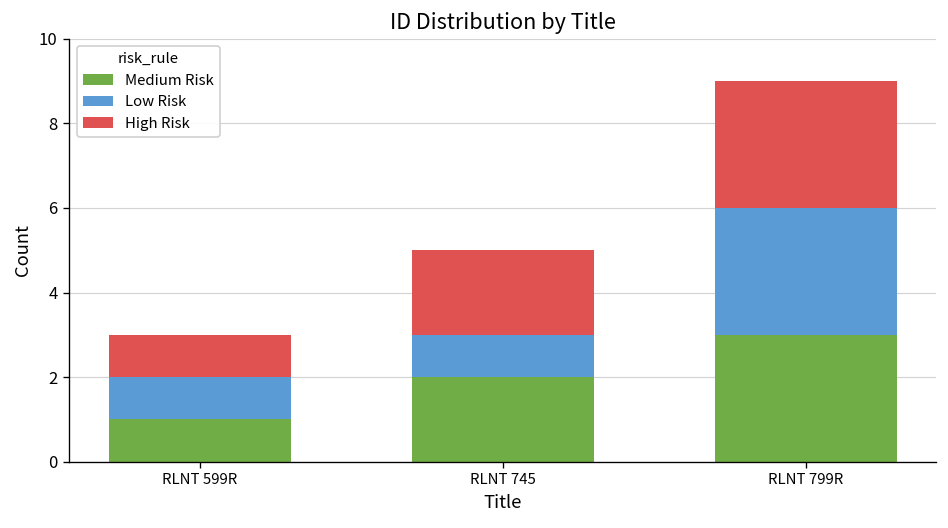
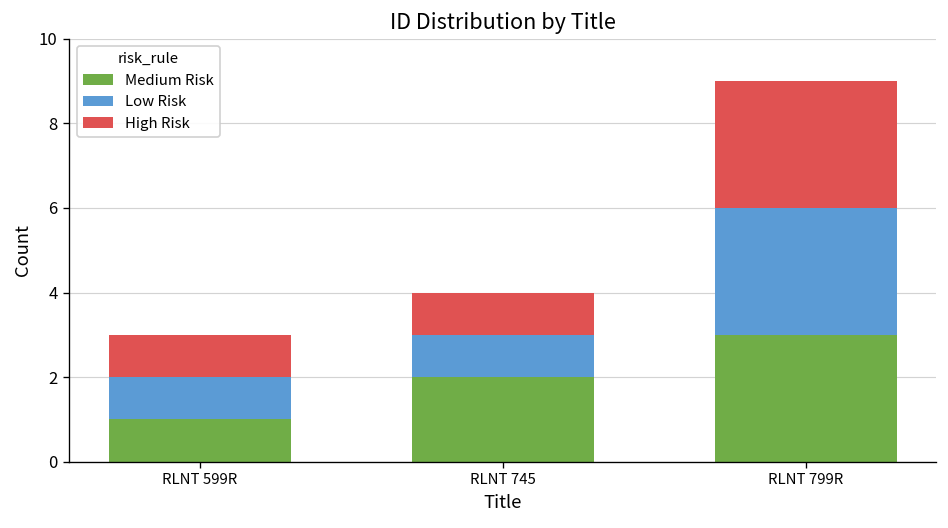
  {
    "Medium Risk": {
      "RLNT 599R": 1,
      "RLNT 745": 2,
      "RLNT 799R": 3
    },
    "Low Risk": {
      "RLNT 599R": 1,
      "RLNT 745": 1,
      "RLNT 799R": 3
    },
    "High Risk": {
      "RLNT 599R": 1,
-     "RLNT 745": 2,
+     "RLNT 745": 1,
      "RLNT 799R": 3
    }
  }
